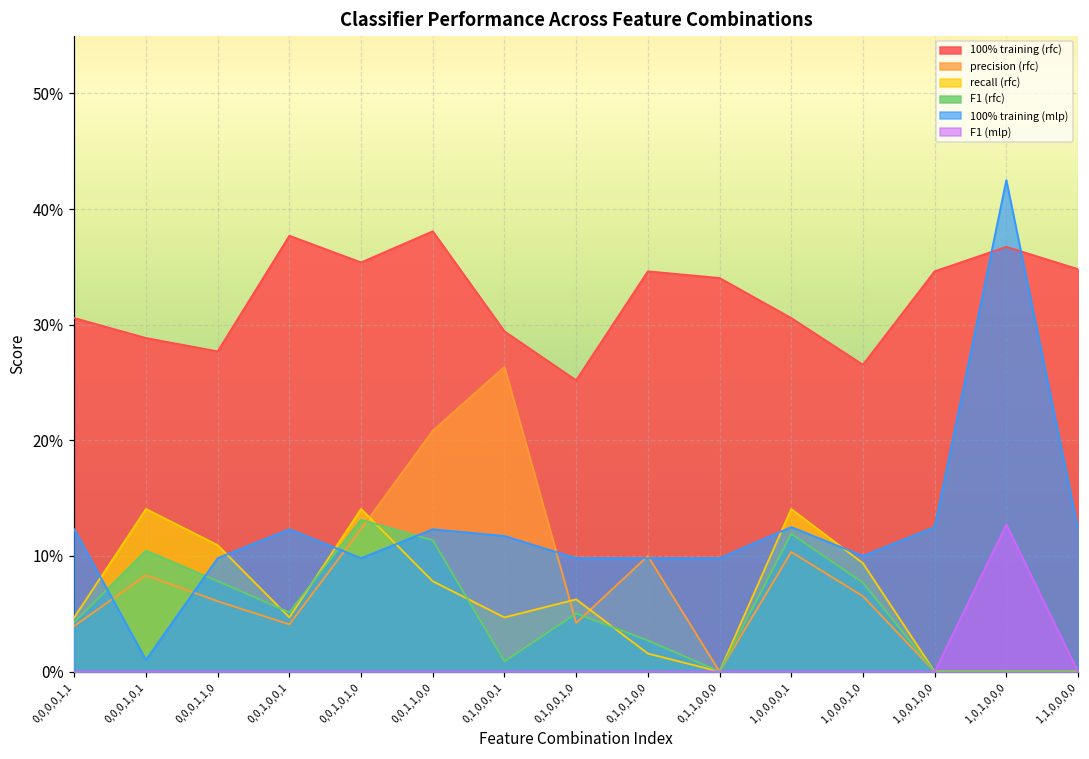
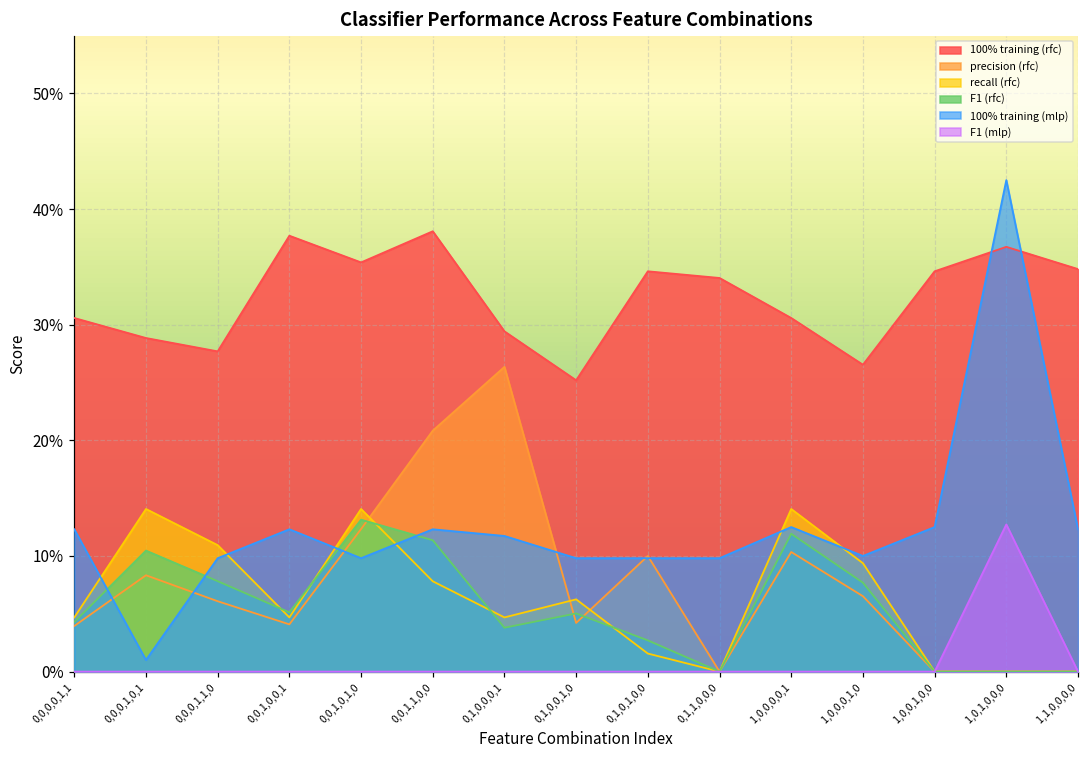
  {
    "100% training (rfc)": {
      "0,0,0,0,1,1": "30.6%",
      "0,0,0,1,0,1": "28.8%",
      "0,0,0,1,1,0": "27.7%",
      "0,0,1,0,0,1": "37.7%",
      "0,0,1,0,1,0": "35.4%",
      "0,0,1,1,0,0": "38.1%",
      "0,1,0,0,0,1": "29.4%",
      "0,1,0,0,1,0": "25.2%",
      "0,1,0,1,0,0": "34.6%",
      "0,1,1,0,0,0": "34.0%",
      "1,0,0,0,0,1": "30.6%",
      "1,0,0,0,1,0": "26.5%",
      "1,0,0,1,0,0": "34.6%",
      "1,0,1,0,0,0": "36.7%",
      "1,1,0,0,0,0": "34.8%"
    },
    "precision (rfc)": {
      "0,0,0,0,1,1": "3.9%",
      "0,0,0,1,0,1": "8.3%",
      "0,0,0,1,1,0": "6.1%",
      "0,0,1,0,0,1": "4.1%",
      "0,0,1,0,1,0": "12.3%",
      "0,0,1,1,0,0": "20.8%",
      "0,1,0,0,0,1": "26.4%",
      "0,1,0,0,1,0": "4.2%",
      "1,0,0,0,0,1": "10.3%",
      "1,0,0,0,1,0": "6.5%"
    },
    "recall (rfc)": {
      "0,0,0,0,1,1": "4.7%",
      "0,0,0,1,0,1": "14.1%",
      "0,0,0,1,1,0": "10.9%",
      "0,0,1,0,0,1": "4.7%",
      "0,0,1,0,1,0": "14.1%",
      "0,0,1,1,0,0": "7.8%",
      "0,1,0,0,0,1": "4.7%",
      "0,1,0,0,1,0": "6.3%",
      "0,1,0,1,0,0": "1.6%",
      "1,0,0,0,0,1": "14.1%",
      "1,0,0,0,1,0": "9.4%"
    },
    "F1 (rfc)": {
      "0,0,0,0,1,1": "4.3%",
      "0,0,0,1,0,1": "10.5%",
      "0,0,0,1,1,0": "7.8%",
      "0,0,1,0,0,1": "5.1%",
      "0,0,1,0,1,0": "13.1%",
      "0,0,1,1,0,0": "11.4%",
-     "0,1,0,0,0,1": "0.9%",
+     "0,1,0,0,0,1": "3.8%",
      "0,1,0,0,1,0": "5.0%",
      "0,1,0,1,0,0": "2.7%",
      "1,0,0,0,0,1": "11.9%",
      "1,0,0,0,1,0": "7.7%"
    },
    "100% training (mlp)": {
      "0,0,0,0,1,1": "12.3%",
      "0,0,0,1,0,1": "1.0%",
      "0,0,0,1,1,0": "9.8%",
      "0,0,1,0,0,1": "12.3%",
      "0,0,1,0,1,0": "9.8%",
      "0,0,1,1,0,0": "12.3%",
      "0,1,0,0,0,1": "11.7%",
      "0,1,0,0,1,0": "9.8%",
      "0,1,1,0,0,0": "9.8%",
      "1,0,0,0,0,1": "12.5%",
      "1,0,0,0,1,0": "10.0%",
      "1,0,0,1,0,0": "12.5%",
      "1,0,1,0,0,0": "42.5%",
      "1,1,0,0,0,0": "12.3%"
    },
    "F1 (mlp)": {
      "0,0,0,0,1,1": "0.0%",
      "0,0,0,1,0,1": "0.0%",
      "0,0,0,1,1,0": "0.0%",
      "0,0,1,0,0,1": "0.0%",
      "0,0,1,0,1,0": "0.0%",
      "0,0,1,1,0,0": "0.0%",
      "0,1,0,0,0,1": "0.0%",
      "0,1,0,0,1,0": "0.0%",
      "0,1,0,1,0,0": "0.0%",
      "1,0,0,0,0,1": "0.0%",
      "1,0,0,0,1,0": "0.0%",
      "1,0,1,0,0,0": "12.7%"
    }
  }
